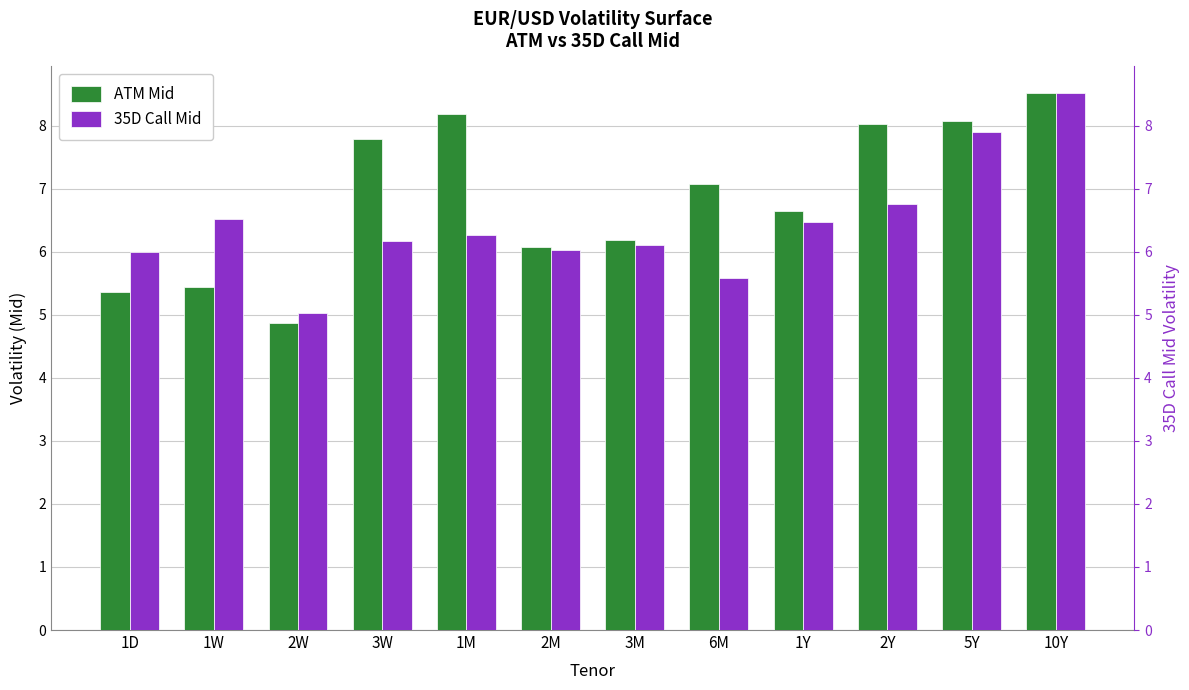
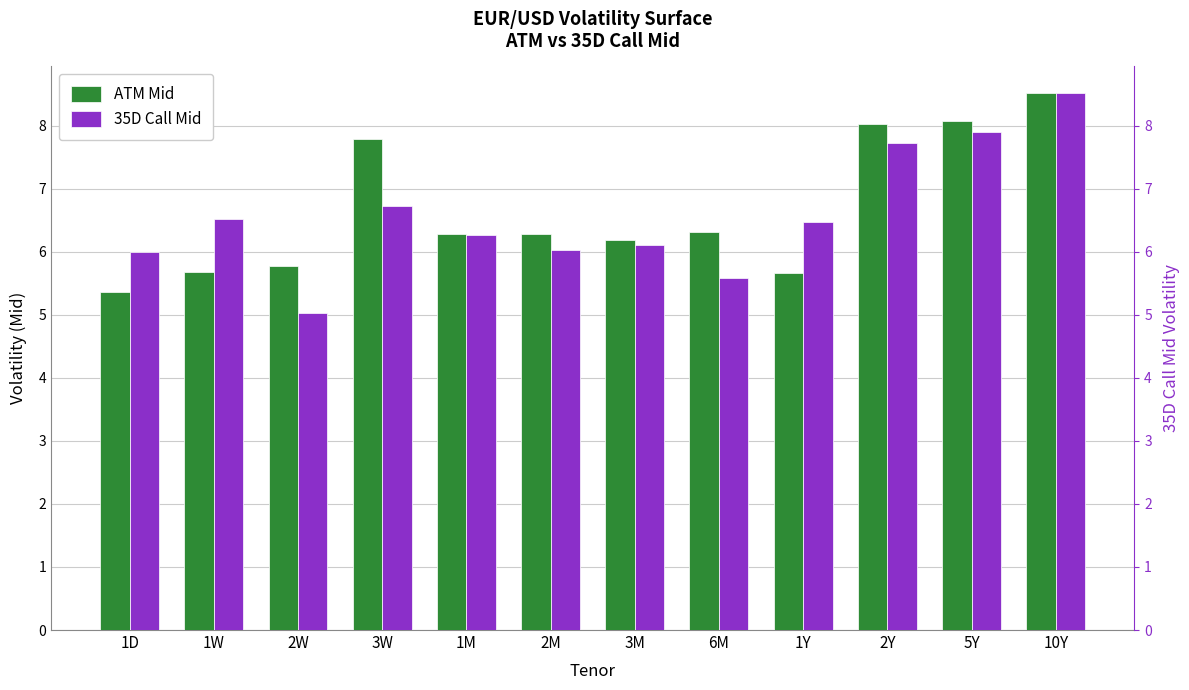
  {
    "ATM Mid": {
      "1D": 5.4,
-     "1W": 5.4,
-     "2W": 4.9,
+     "1W": 5.7,
+     "2W": 5.8,
      "3W": 7.8,
-     "1M": 8.2,
-     "2M": 6.1,
+     "1M": 6.3,
+     "2M": 6.3,
      "3M": 6.2,
-     "6M": 7.1,
-     "1Y": 6.7,
+     "6M": 6.3,
+     "1Y": 5.7,
      "2Y": 8.0,
      "5Y": 8.1,
      "10Y": 8.5
    },
    "35D Call Mid": {
      "1D": 6.0,
      "1W": 6.5,
      "2W": 5.0,
-     "3W": 6.2,
+     "3W": 6.7,
      "1M": 6.3,
      "2M": 6.0,
      "3M": 6.1,
      "6M": 5.6,
      "1Y": 6.5,
-     "2Y": 6.8,
+     "2Y": 7.7,
      "5Y": 7.9,
      "10Y": 8.5
    }
  }
